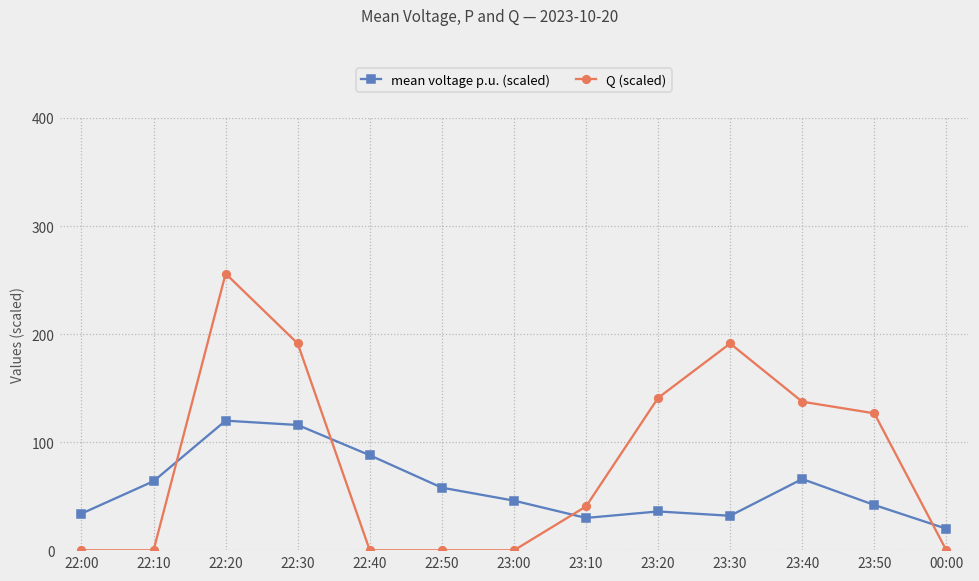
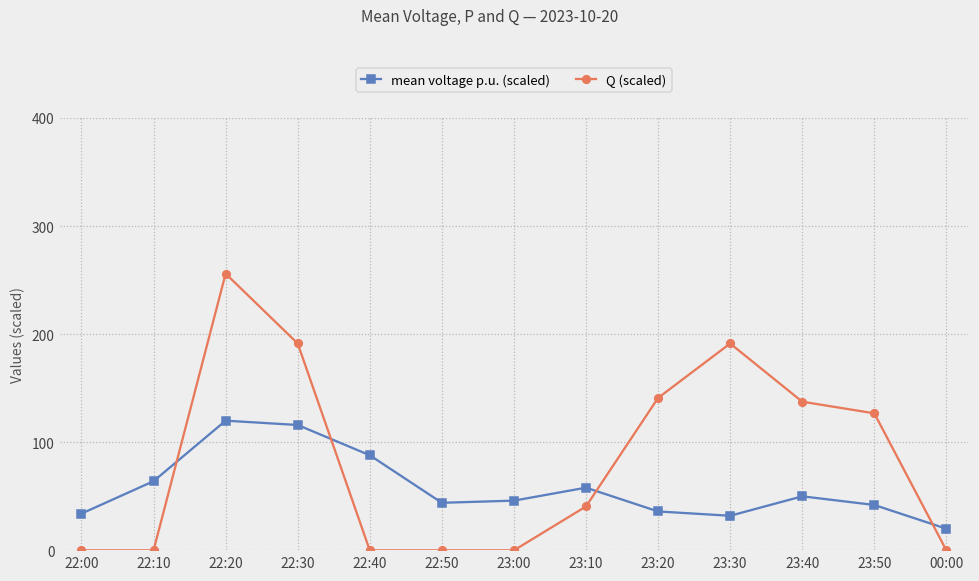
  {
    "mean voltage p.u. (scaled)": {
      "22:00": 30,
      "22:10": 60,
      "22:20": 120,
      "22:30": 120,
      "22:40": 90,
-     "22:50": 60,
+     "22:50": 40,
      "23:00": 50,
-     "23:10": 30,
+     "23:10": 60,
      "23:20": 40,
      "23:30": 30,
-     "23:40": 70,
+     "23:40": 50,
      "23:50": 40,
      "00:00": 20
    },
    "Q (scaled)": {
      "22:00": 0,
      "22:10": 0,
      "22:20": 260,
      "22:30": 190,
      "22:40": 0,
      "22:50": 0,
      "23:00": 0,
      "23:10": 40,
      "23:20": 140,
      "23:30": 190,
      "23:40": 140,
      "23:50": 130,
      "00:00": 0
    }
  }
